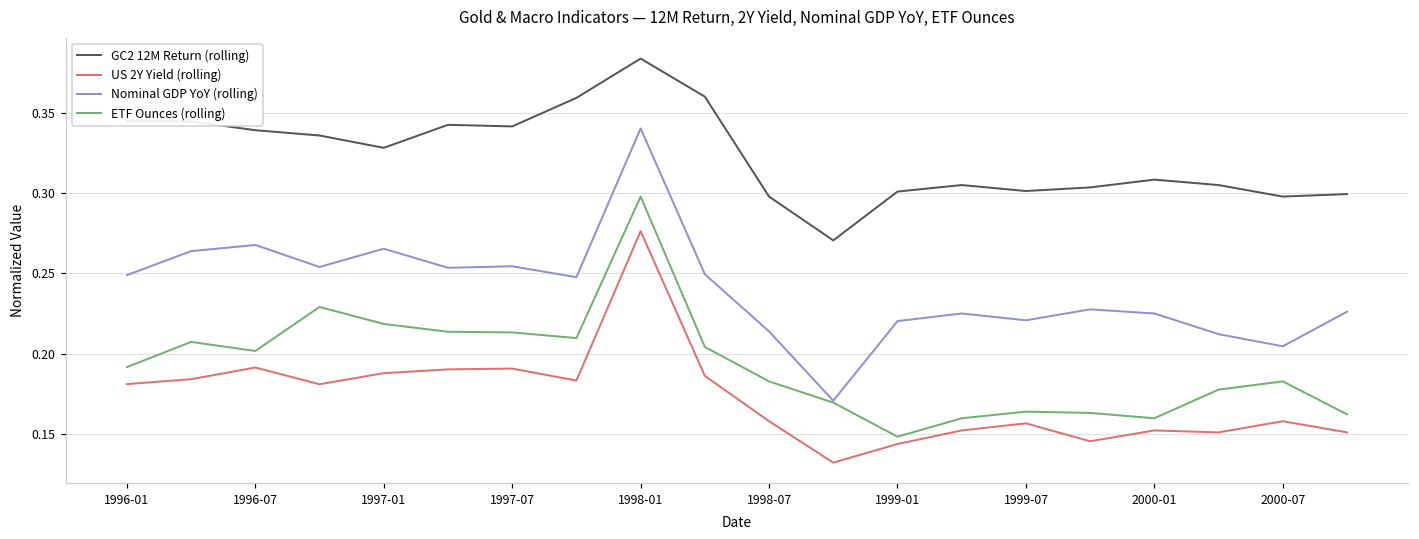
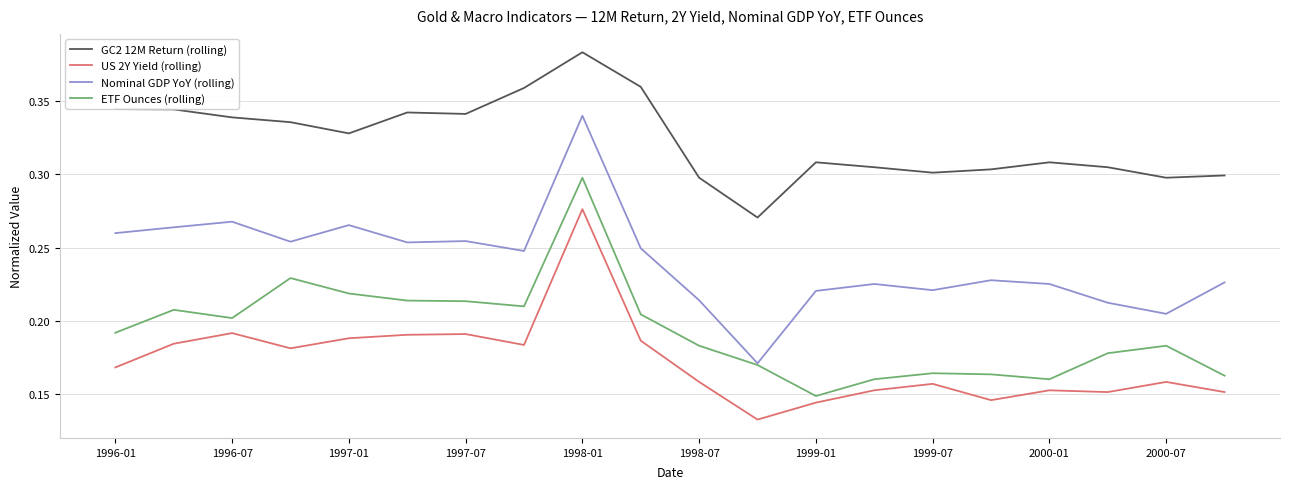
  {
    "GC2 12M Return (rolling)": {
      "1996-01": 0.345,
      "1996-07": 0.339,
      "1997-01": 0.328,
      "1997-07": 0.341,
      "1998-01": 0.384,
      "1998-07": 0.298,
-     "1999-01": 0.301,
+     "1999-01": 0.308,
      "1999-07": 0.301,
      "2000-01": 0.308,
      "2000-07": 0.298
    },
    "US 2Y Yield (rolling)": {
-     "1996-01": 0.181,
+     "1996-01": 0.168,
      "1996-07": 0.191,
      "1997-01": 0.188,
      "1997-07": 0.191,
      "1998-01": 0.276,
      "1998-07": 0.158,
      "1999-01": 0.144,
      "1999-07": 0.157,
      "2000-01": 0.152,
      "2000-07": 0.158
    },
    "Nominal GDP YoY (rolling)": {
-     "1996-01": 0.249,
+     "1996-01": 0.260,
      "1996-07": 0.268,
      "1997-01": 0.265,
      "1997-07": 0.254,
      "1998-01": 0.340,
      "1998-07": 0.214,
      "1999-01": 0.220,
      "1999-07": 0.221,
      "2000-01": 0.225,
      "2000-07": 0.205
    },
    "ETF Ounces (rolling)": {
      "1996-01": 0.192,
      "1996-07": 0.202,
      "1997-01": 0.219,
      "1997-07": 0.213,
      "1998-01": 0.298,
      "1998-07": 0.183,
      "1999-01": 0.148,
      "1999-07": 0.164,
      "2000-01": 0.160,
      "2000-07": 0.183
    }
  }
